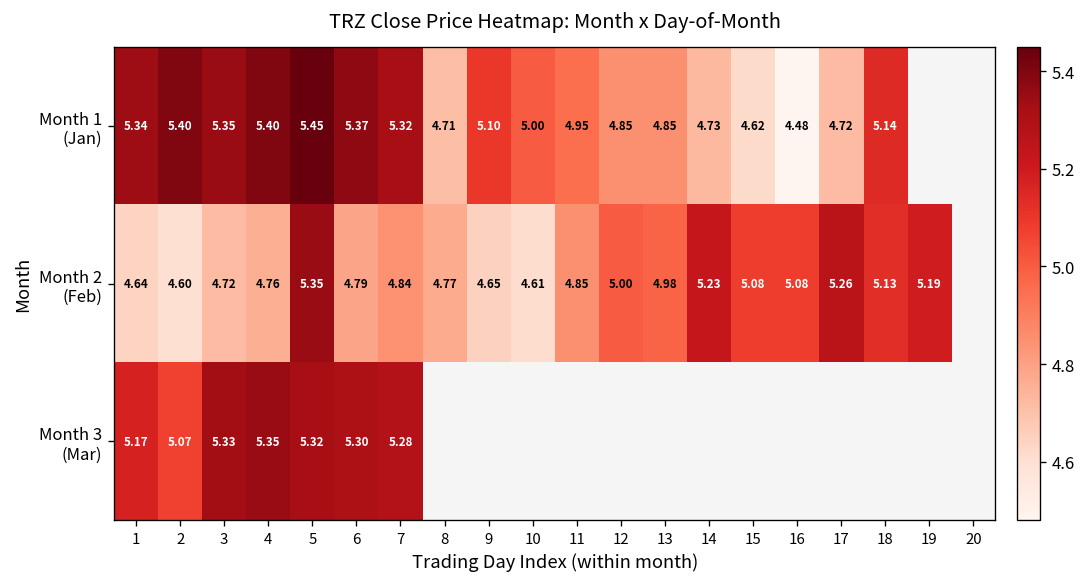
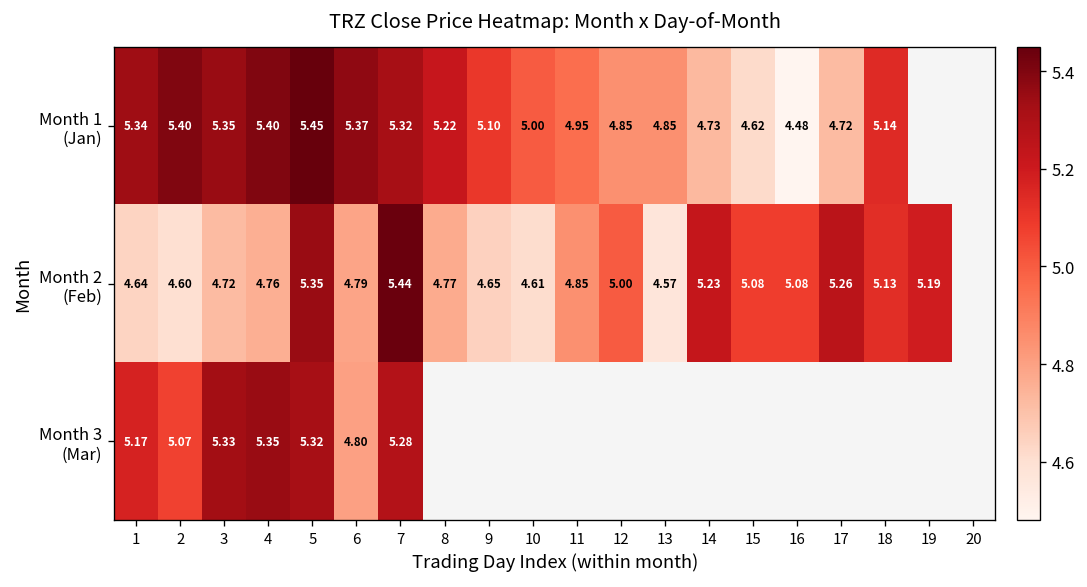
  {
    "Month 1 (Jan)": {
      "1": 5.34,
      "2": 5.40,
      "3": 5.35,
      "4": 5.40,
      "5": 5.45,
      "6": 5.37,
      "7": 5.32,
-     "8": 4.71,
+     "8": 5.22,
      "9": 5.10,
      "10": 5.00,
      "11": 4.95,
      "12": 4.85,
      "13": 4.85,
      "14": 4.73,
      "15": 4.62,
      "16": 4.48,
      "17": 4.72,
      "18": 5.14
    },
    "Month 2 (Feb)": {
      "1": 4.64,
      "2": 4.60,
      "3": 4.72,
      "4": 4.76,
      "5": 5.35,
      "6": 4.79,
-     "7": 4.84,
+     "7": 5.44,
      "8": 4.77,
      "9": 4.65,
      "10": 4.61,
      "11": 4.85,
      "12": 5.00,
-     "13": 4.98,
+     "13": 4.57,
      "14": 5.23,
      "15": 5.08,
      "16": 5.08,
      "17": 5.26,
      "18": 5.13,
      "19": 5.19
    },
    "Month 3 (Mar)": {
      "1": 5.17,
      "2": 5.07,
      "3": 5.33,
      "4": 5.35,
      "5": 5.32,
-     "6": 5.30,
+     "6": 4.80,
      "7": 5.28
    }
  }
